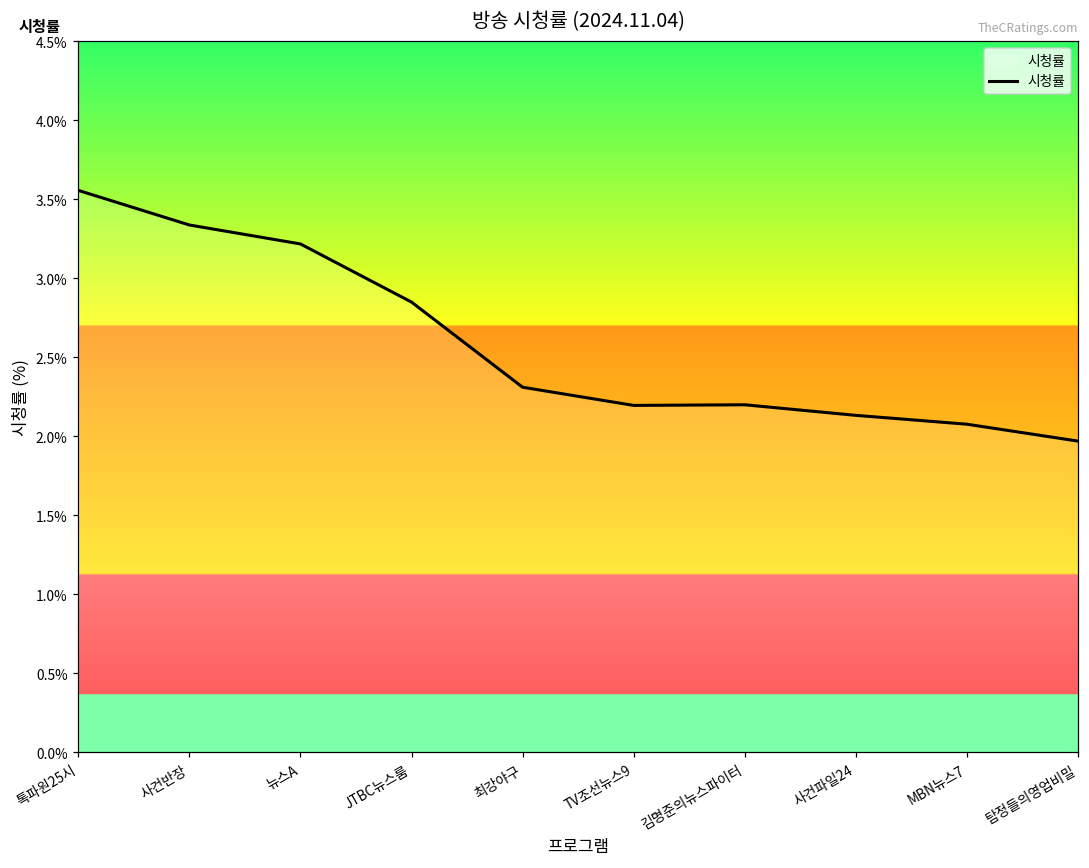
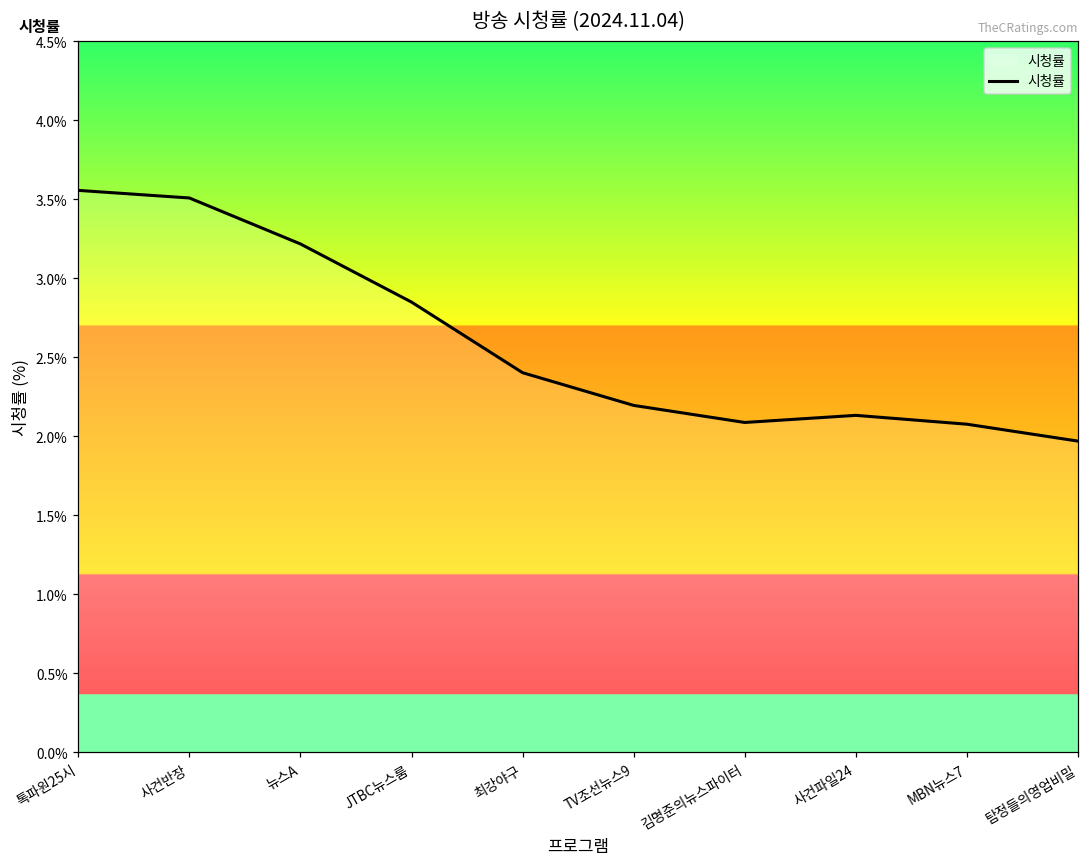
  {
    "톡파원25시": "3.56%",
-   "사건반장": "3.34%",
+   "사건반장": "3.51%",
    "뉴스A": "3.22%",
    "JTBC뉴스룸": "2.85%",
-   "최강야구": "2.31%",
+   "최강야구": "2.40%",
    "TV조선뉴스9": "2.20%",
-   "김명준의뉴스파이터": "2.20%",
+   "김명준의뉴스파이터": "2.09%",
    "사건파일24": "2.13%",
    "MBN뉴스7": "2.08%",
    "탐정들의영업비밀": "1.97%"
  }
